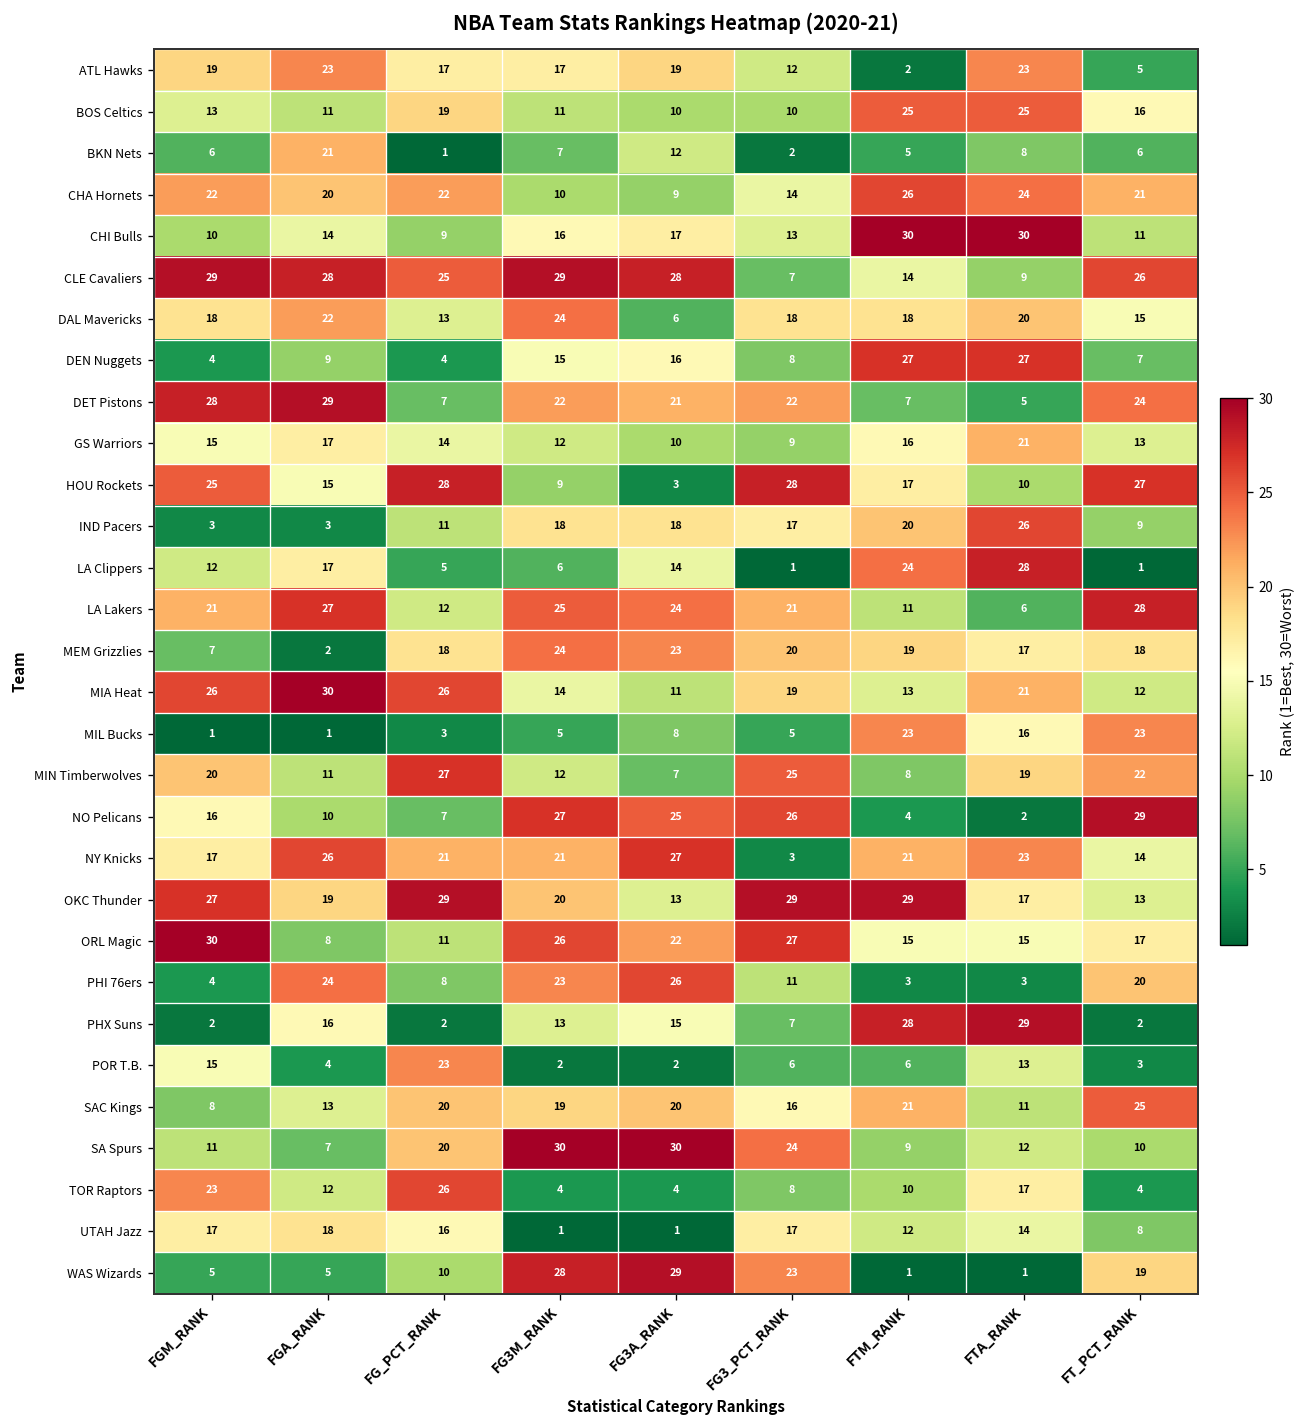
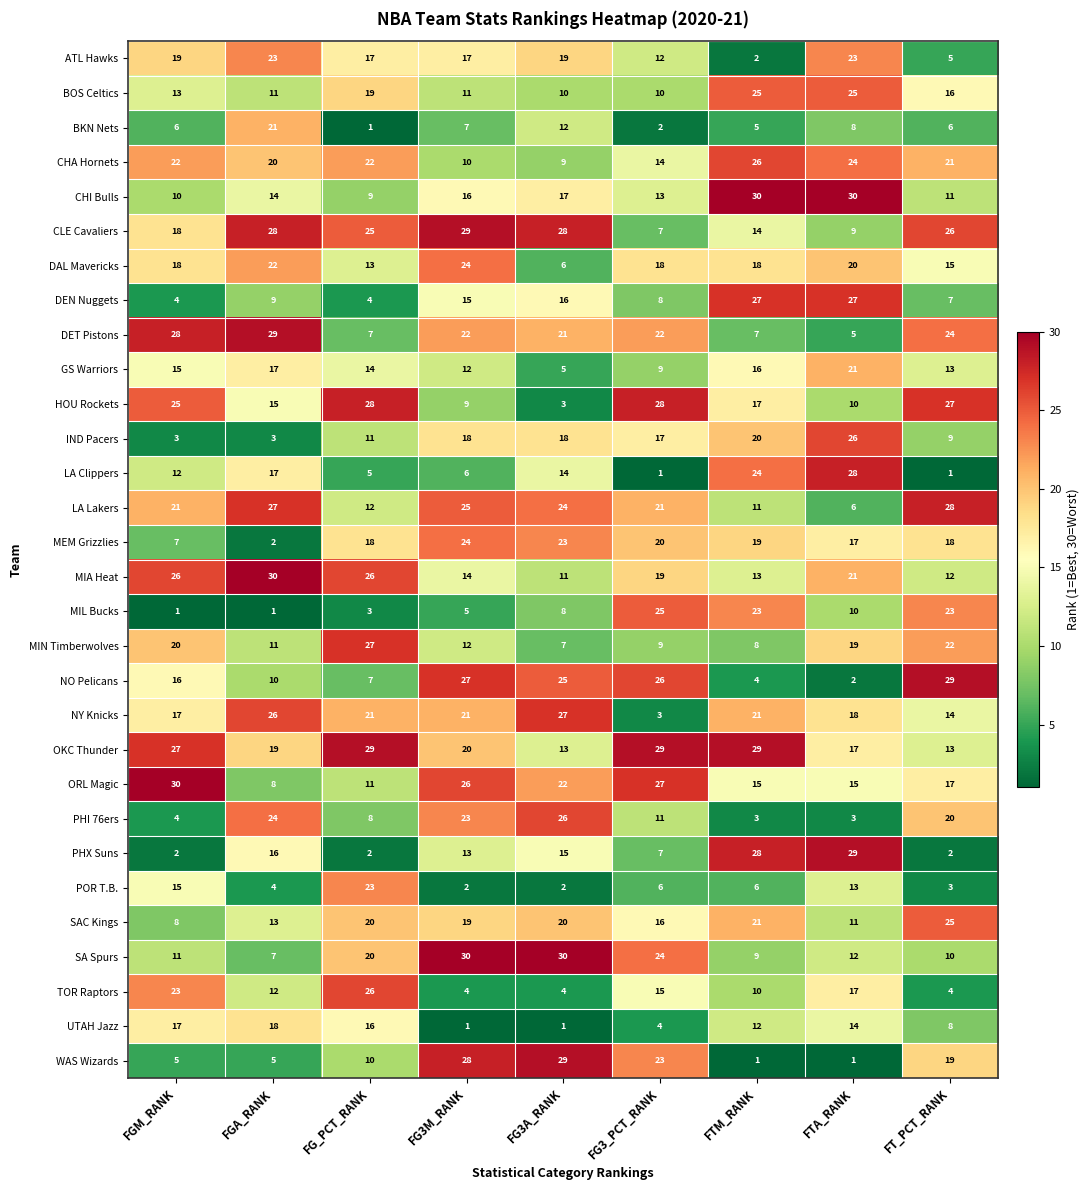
  {
    "CLE Cavaliers": {
-     "FGM_RANK": 29,
+     "FGM_RANK": 18,
      "FGA_RANK": 28,
      "FG_PCT_RANK": 25,
      "FG3M_RANK": 29,
      "FG3A_RANK": 28,
      "FG3_PCT_RANK": 7,
      "FTM_RANK": 14,
      "FTA_RANK": 9,
      "FT_PCT_RANK": 26
    },
    "GS Warriors": {
      "FGM_RANK": 15,
      "FGA_RANK": 17,
      "FG_PCT_RANK": 14,
      "FG3M_RANK": 12,
-     "FG3A_RANK": 10,
+     "FG3A_RANK": 5,
      "FG3_PCT_RANK": 9,
      "FTM_RANK": 16,
      "FTA_RANK": 21,
      "FT_PCT_RANK": 13
    },
    "MIL Bucks": {
      "FGM_RANK": 1,
      "FGA_RANK": 1,
      "FG_PCT_RANK": 3,
      "FG3M_RANK": 5,
      "FG3A_RANK": 8,
-     "FG3_PCT_RANK": 5,
+     "FG3_PCT_RANK": 25,
      "FTM_RANK": 23,
-     "FTA_RANK": 16,
+     "FTA_RANK": 10,
      "FT_PCT_RANK": 23
    },
    "MIN Timberwolves": {
      "FGM_RANK": 20,
      "FGA_RANK": 11,
      "FG_PCT_RANK": 27,
      "FG3M_RANK": 12,
      "FG3A_RANK": 7,
-     "FG3_PCT_RANK": 25,
+     "FG3_PCT_RANK": 9,
      "FTM_RANK": 8,
      "FTA_RANK": 19,
      "FT_PCT_RANK": 22
    },
    "NY Knicks": {
      "FGM_RANK": 17,
      "FGA_RANK": 26,
      "FG_PCT_RANK": 21,
      "FG3M_RANK": 21,
      "FG3A_RANK": 27,
      "FG3_PCT_RANK": 3,
      "FTM_RANK": 21,
-     "FTA_RANK": 23,
+     "FTA_RANK": 18,
      "FT_PCT_RANK": 14
    },
    "TOR Raptors": {
      "FGM_RANK": 23,
      "FGA_RANK": 12,
      "FG_PCT_RANK": 26,
      "FG3M_RANK": 4,
      "FG3A_RANK": 4,
-     "FG3_PCT_RANK": 8,
+     "FG3_PCT_RANK": 15,
      "FTM_RANK": 10,
      "FTA_RANK": 17,
      "FT_PCT_RANK": 4
    },
    "UTAH Jazz": {
      "FGM_RANK": 17,
      "FGA_RANK": 18,
      "FG_PCT_RANK": 16,
      "FG3M_RANK": 1,
      "FG3A_RANK": 1,
-     "FG3_PCT_RANK": 17,
+     "FG3_PCT_RANK": 4,
      "FTM_RANK": 12,
      "FTA_RANK": 14,
      "FT_PCT_RANK": 8
    }
  }
